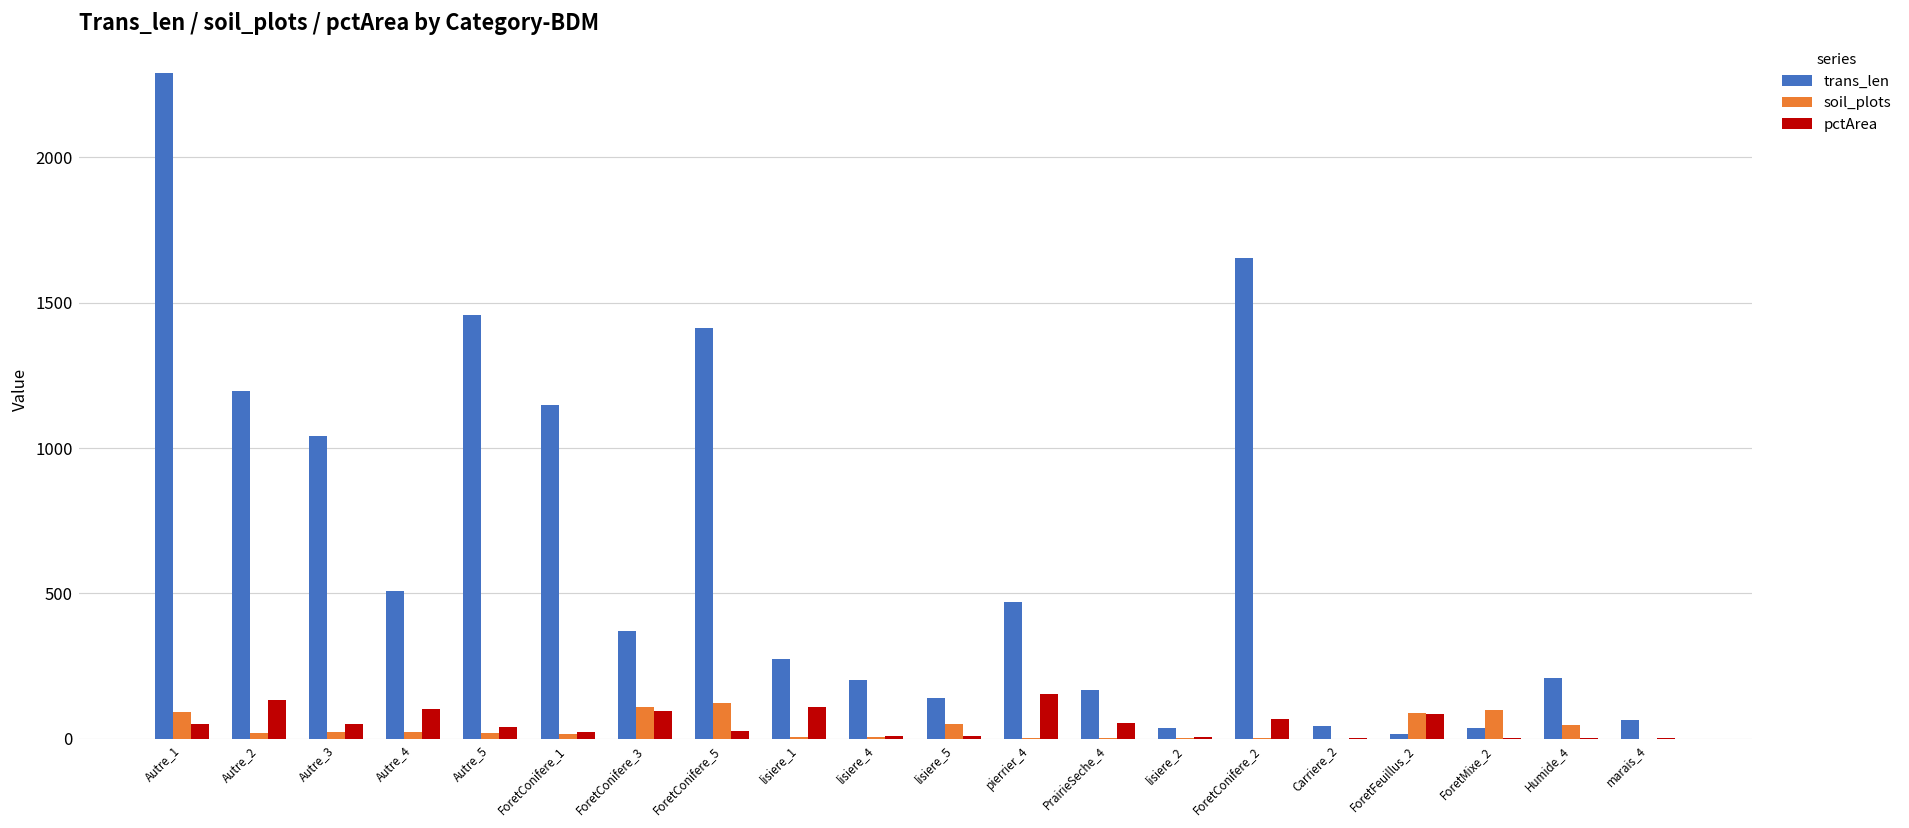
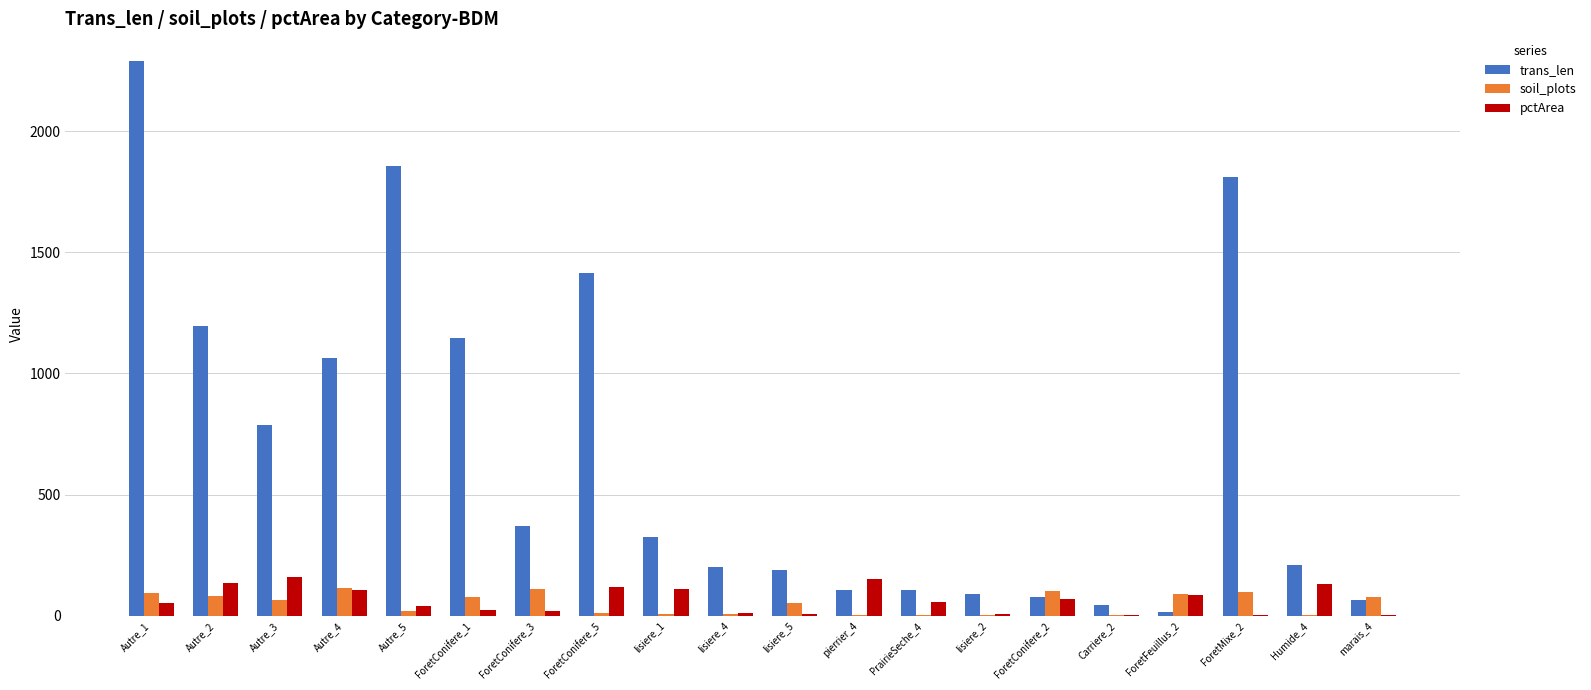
  {
    "trans_len": {
      "Autre_1": 2290,
      "Autre_2": 1200,
-     "Autre_3": 1040,
-     "Autre_4": 510,
-     "Autre_5": 1460,
+     "Autre_3": 790,
+     "Autre_4": 1060,
+     "Autre_5": 1860,
      "ForetConifere_1": 1150,
      "ForetConifere_3": 370,
      "ForetConifere_5": 1410,
-     "lisiere_1": 280,
+     "lisiere_1": 320,
      "lisiere_4": 200,
-     "lisiere_5": 140,
-     "pierrier_4": 470,
-     "PrairieSeche_4": 170,
-     "lisiere_2": 40,
-     "ForetConifere_2": 1650,
+     "lisiere_5": 190,
+     "pierrier_4": 110,
+     "PrairieSeche_4": 110,
+     "lisiere_2": 90,
+     "ForetConifere_2": 80,
      "Carriere_2": 50,
      "ForetFeuillus_2": 20,
-     "ForetMixe_2": 40,
+     "ForetMixe_2": 1810,
      "Humide_4": 210,
      "marais_4": 70
    },
    "soil_plots": {
      "Autre_1": 90,
-     "Autre_2": 20,
-     "Autre_3": 20,
-     "Autre_4": 20,
+     "Autre_2": 80,
+     "Autre_3": 70,
+     "Autre_4": 110,
      "Autre_5": 20,
-     "ForetConifere_1": 20,
+     "ForetConifere_1": 80,
      "ForetConifere_3": 110,
-     "ForetConifere_5": 120,
+     "ForetConifere_5": 10,
      "lisiere_5": 50,
-     "ForetConifere_2": 0,
+     "ForetConifere_2": 100,
      "ForetFeuillus_2": 90,
      "ForetMixe_2": 100,
-     "Humide_4": 50,
-     "marais_4": 0
+     "Humide_4": 0,
+     "marais_4": 80
    },
    "pctArea": {
      "Autre_1": 50,
      "Autre_2": 130,
-     "Autre_3": 50,
+     "Autre_3": 160,
      "Autre_4": 100,
      "Autre_5": 40,
      "ForetConifere_1": 20,
-     "ForetConifere_3": 100,
-     "ForetConifere_5": 30,
+     "ForetConifere_3": 20,
+     "ForetConifere_5": 120,
      "lisiere_1": 110,
      "pierrier_4": 150,
      "PrairieSeche_4": 60,
      "ForetConifere_2": 70,
      "ForetFeuillus_2": 90,
-     "Humide_4": 0
+     "Humide_4": 130
    }
  }
